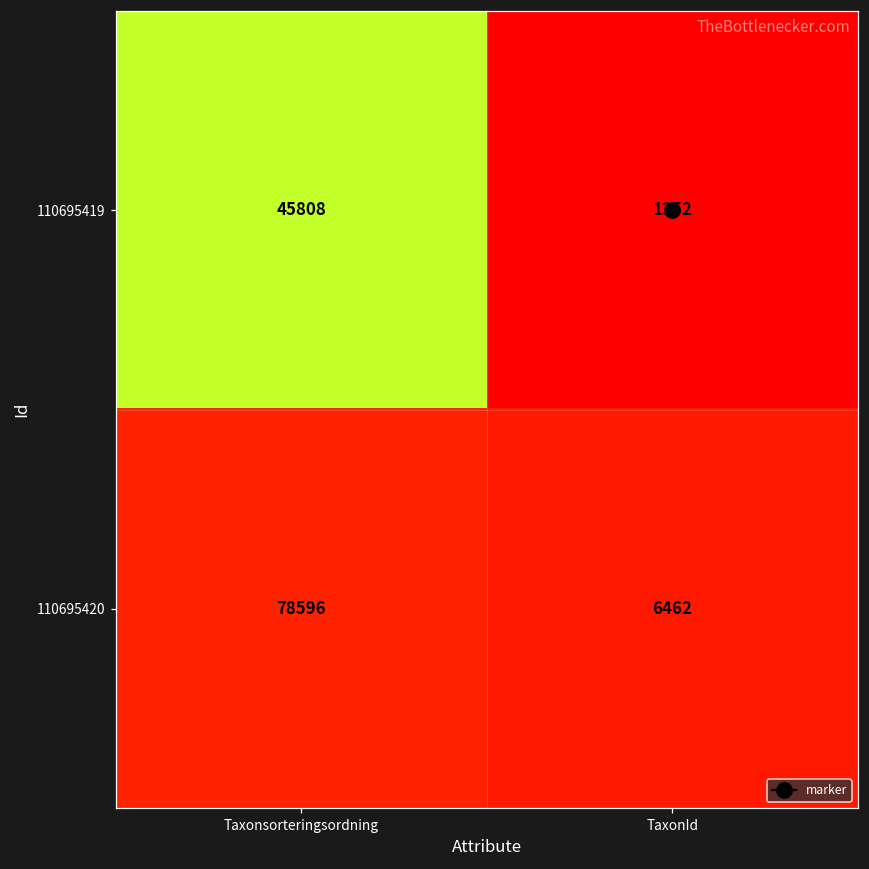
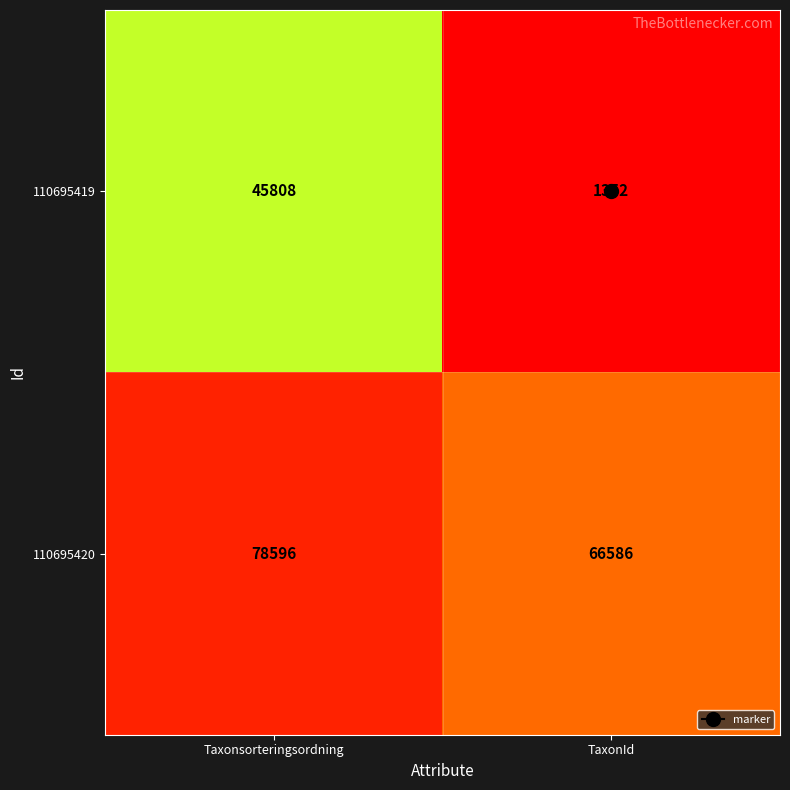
  {
    "110695419": {
      "Taxonsorteringsordning": 45808
    },
    "110695420": {
      "Taxonsorteringsordning": 78596,
-     "TaxonId": 6462
+     "TaxonId": 66586
    }
  }
